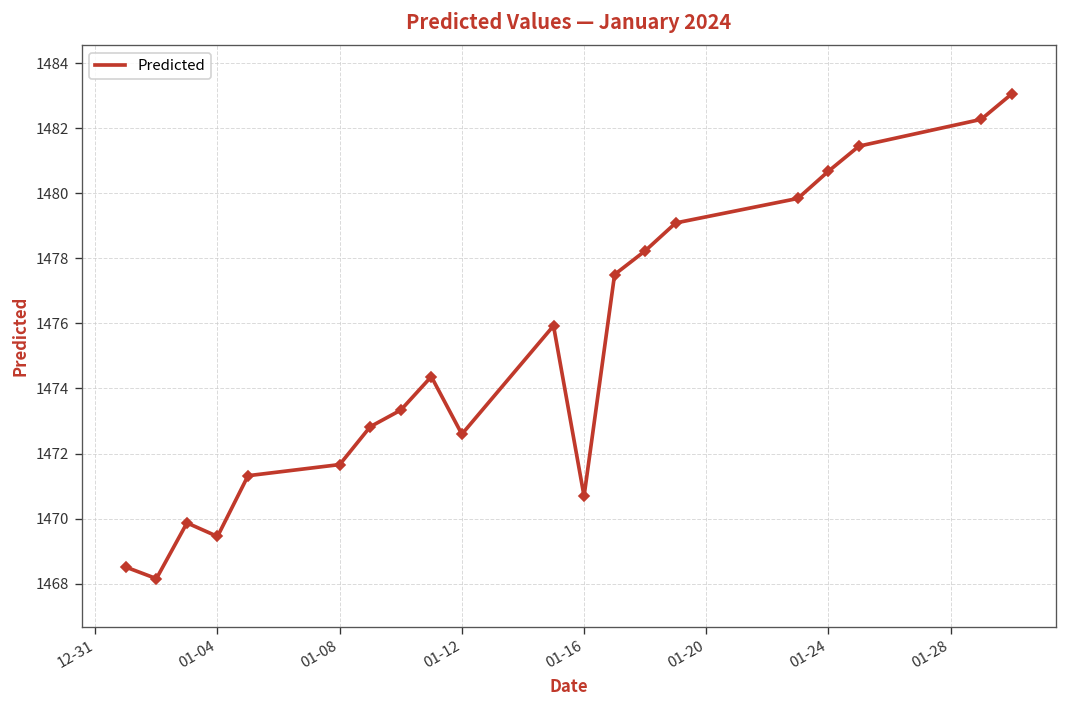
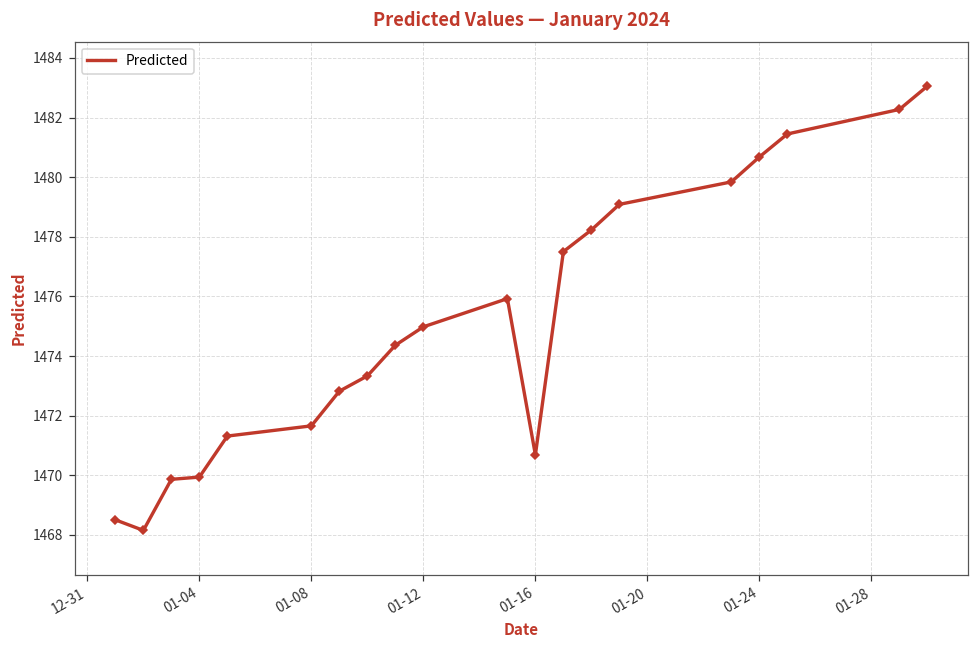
  {
-   "01-04": 1469.4,
+   "01-04": 1469.9,
    "01-08": 1471.7,
-   "01-12": 1472.6,
+   "01-12": 1475.0,
    "01-16": 1470.7,
    "01-24": 1480.7
  }
